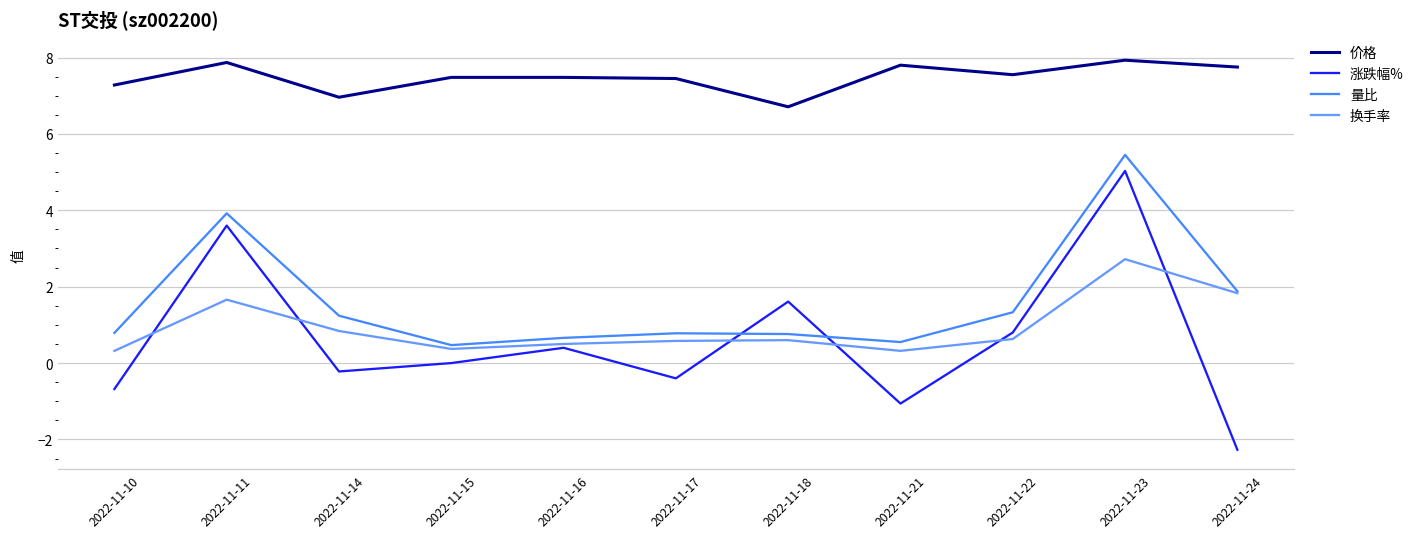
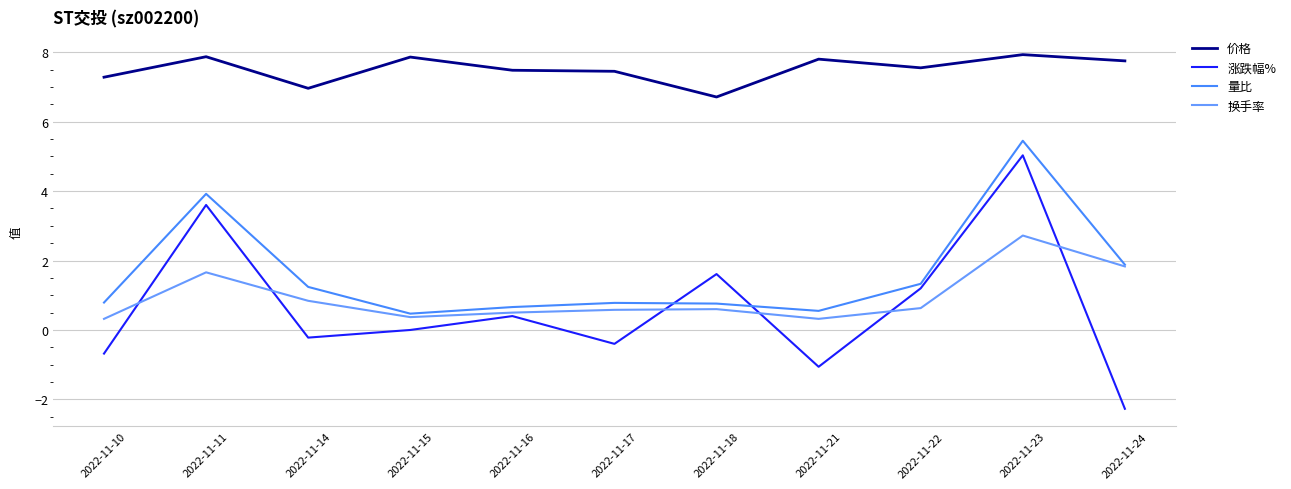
  {
    "价格": {
      "2022-11-10": 7.3,
      "2022-11-11": 7.9,
      "2022-11-14": 7.0,
-     "2022-11-15": 7.5,
+     "2022-11-15": 7.9,
      "2022-11-16": 7.5,
      "2022-11-17": 7.5,
      "2022-11-18": 6.7,
      "2022-11-21": 7.8,
      "2022-11-22": 7.6,
      "2022-11-23": 7.9,
      "2022-11-24": 7.8
    },
    "涨跌幅%": {
      "2022-11-10": -0.7,
      "2022-11-11": 3.6,
      "2022-11-14": -0.2,
      "2022-11-15": 0.0,
      "2022-11-16": 0.4,
      "2022-11-17": -0.4,
      "2022-11-18": 1.6,
      "2022-11-21": -1.1,
-     "2022-11-22": 0.8,
+     "2022-11-22": 1.2,
      "2022-11-23": 5.0,
      "2022-11-24": -2.3
    }
  }
